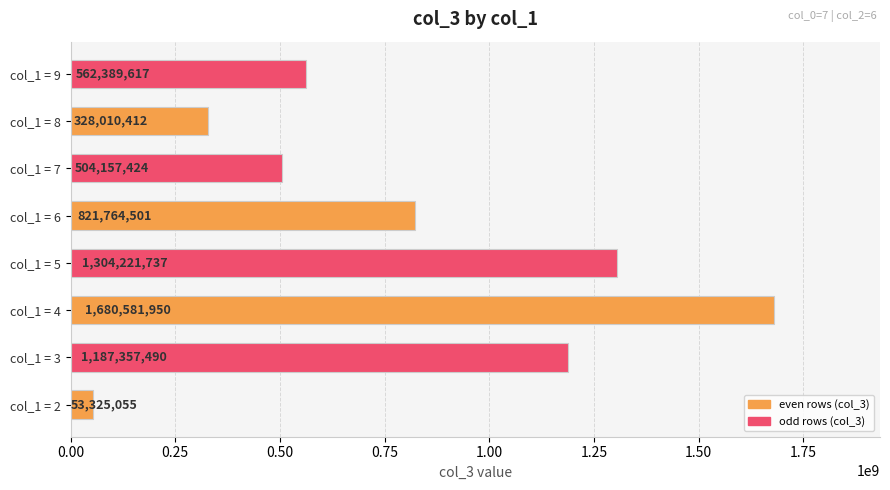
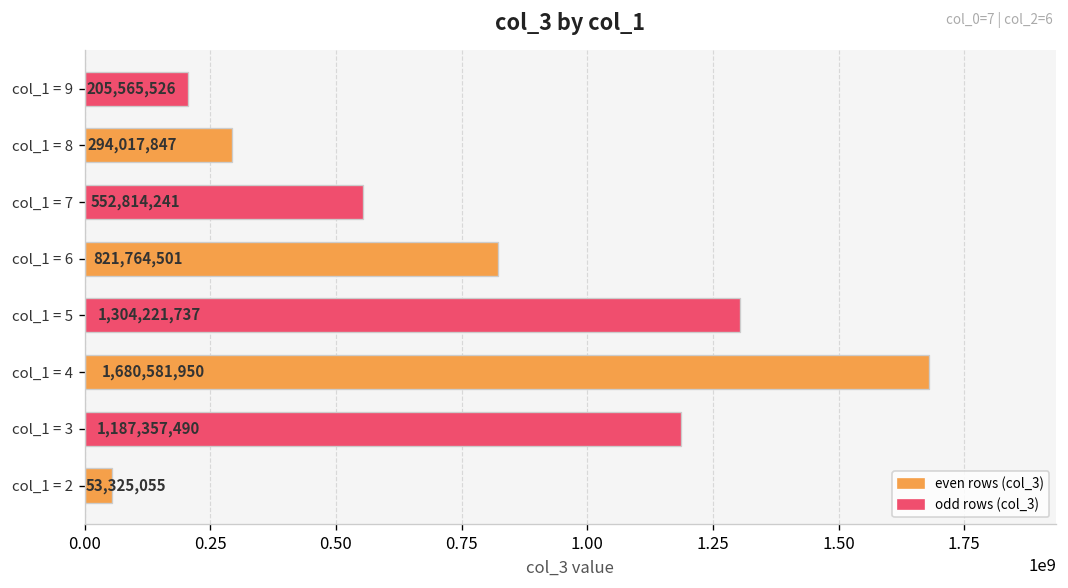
  {
-   "col_1 = 9": "562,389,617",
-   "col_1 = 8": "328,010,412",
-   "col_1 = 7": "504,157,424",
+   "col_1 = 9": "205,565,526",
+   "col_1 = 8": "294,017,847",
+   "col_1 = 7": "552,814,241",
    "col_1 = 6": "821,764,501",
    "col_1 = 5": "1,304,221,737",
    "col_1 = 4": "1,680,581,950",
    "col_1 = 3": "1,187,357,490",
    "col_1 = 2": "53,325,055"
  }
